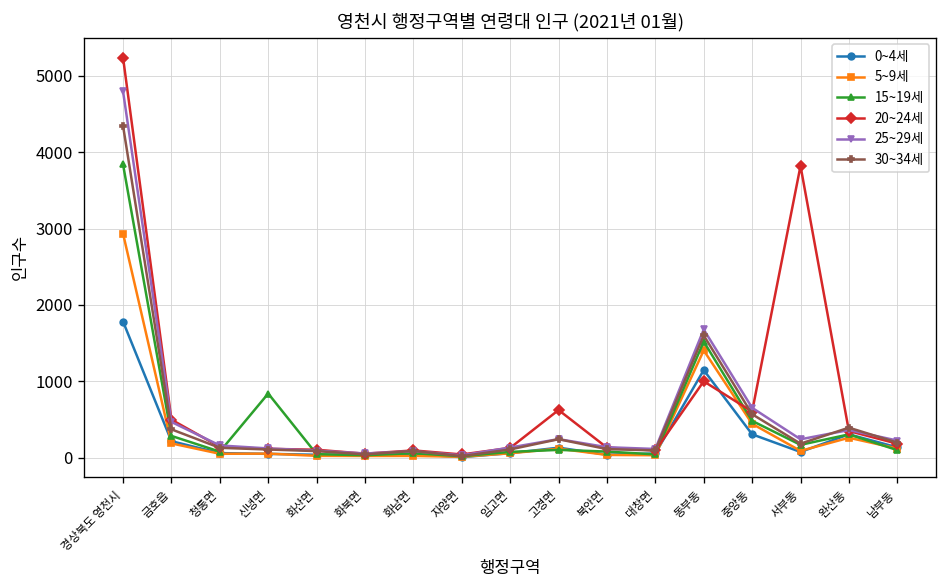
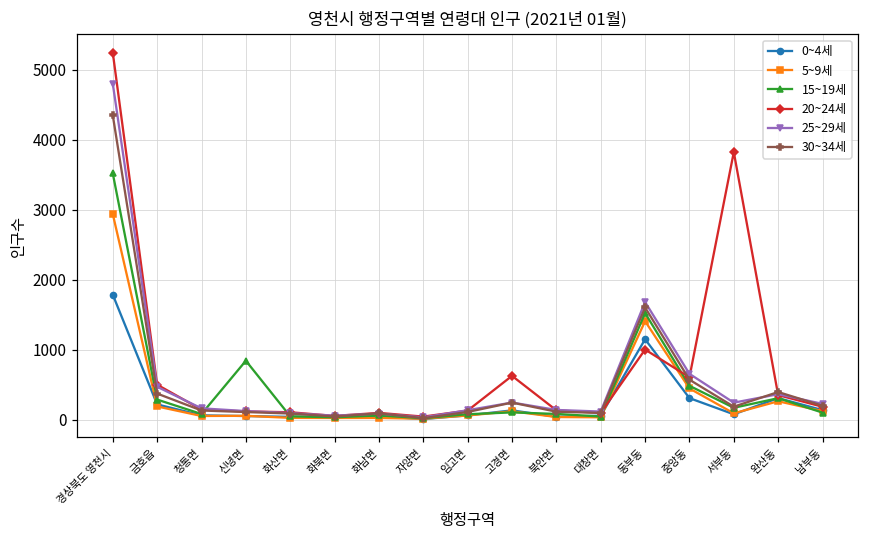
  {
    "0~4세": {
      "경상북도 영천시": 1800,
      "동부동": 1100,
      "중앙동": 300
    },
    "5~9세": {
      "경상북도 영천시": 2900,
      "동부동": 1400,
      "완산동": 300
    },
    "15~19세": {
-     "경상북도 영천시": 3800,
+     "경상북도 영천시": 3500,
      "금호읍": 300,
      "신녕면": 800,
      "동부동": 1500
    },
    "20~24세": {
      "경상북도 영천시": 5200,
      "고경면": 600,
      "동부동": 1000,
      "서부동": 3800
    },
    "25~29세": {
      "경상북도 영천시": 4800,
      "동부동": 1700,
      "중앙동": 700,
      "서부동": 200
    },
    "30~34세": {
      "경상북도 영천시": 4300,
      "금호읍": 400,
      "동부동": 1600
    }
  }
